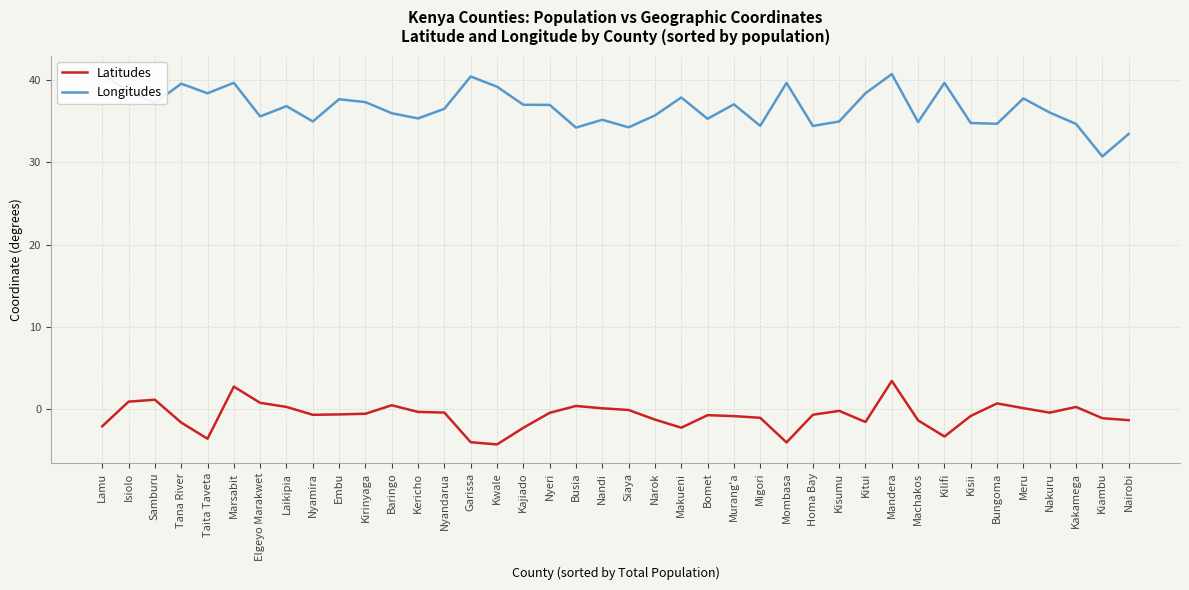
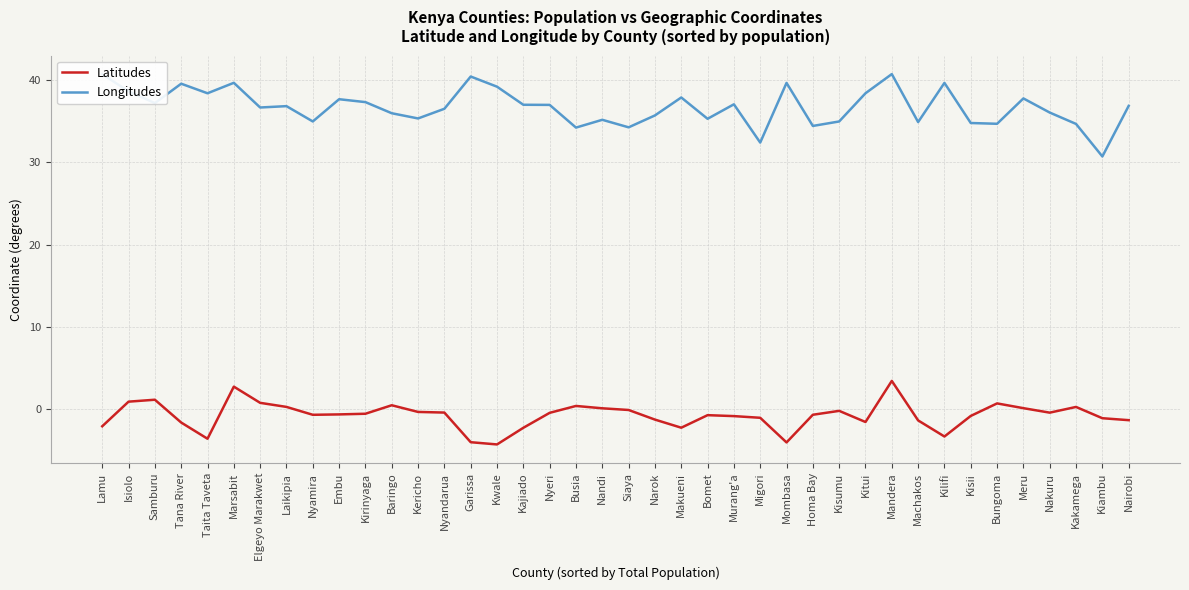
  {
    "Latitudes": {
      "Lamu": -2,
      "Isiolo": 1,
      "Samburu": 1,
      "Tana River": -2,
      "Taita Taveta": -4,
      "Marsabit": 3,
      "Elgeyo Marakwet": 1,
      "Laikipia": 0,
      "Nyamira": -1,
      "Embu": -1,
      "Kirinyaga": -1,
      "Baringo": 1,
      "Kericho": 0,
      "Nyandarua": 0,
      "Garissa": -4,
      "Kwale": -4,
      "Kajiado": -2,
      "Nyeri": 0,
      "Busia": 0,
      "Nandi": 0,
      "Siaya": 0,
      "Narok": -1,
      "Makueni": -2,
      "Bomet": -1,
      "Murang'a": -1,
      "Migori": -1,
      "Mombasa": -4,
      "Homa Bay": -1,
      "Kisumu": 0,
      "Kitui": -2,
      "Mandera": 3,
      "Machakos": -1,
      "Kilifi": -3,
      "Kisii": -1,
      "Bungoma": 1,
      "Meru": 0,
      "Nakuru": 0,
      "Kakamega": 0,
      "Kiambu": -1,
      "Nairobi": -1
    },
    "Longitudes": {
      "Tana River": 40,
      "Taita Taveta": 38,
      "Marsabit": 40,
-     "Elgeyo Marakwet": 36,
+     "Elgeyo Marakwet": 37,
      "Laikipia": 37,
      "Nyamira": 35,
      "Embu": 38,
      "Kirinyaga": 37,
      "Baringo": 36,
      "Kericho": 35,
      "Nyandarua": 36,
      "Garissa": 40,
      "Kwale": 39,
      "Kajiado": 37,
      "Nyeri": 37,
      "Busia": 34,
      "Nandi": 35,
      "Siaya": 34,
      "Narok": 36,
      "Makueni": 38,
      "Bomet": 35,
      "Murang'a": 37,
-     "Migori": 34,
+     "Migori": 32,
      "Mombasa": 40,
      "Homa Bay": 34,
      "Kisumu": 35,
      "Kitui": 38,
      "Mandera": 41,
      "Machakos": 35,
      "Kilifi": 40,
      "Kisii": 35,
      "Bungoma": 35,
      "Meru": 38,
      "Nakuru": 36,
      "Kakamega": 35,
      "Kiambu": 31,
-     "Nairobi": 33
+     "Nairobi": 37
    }
  }
